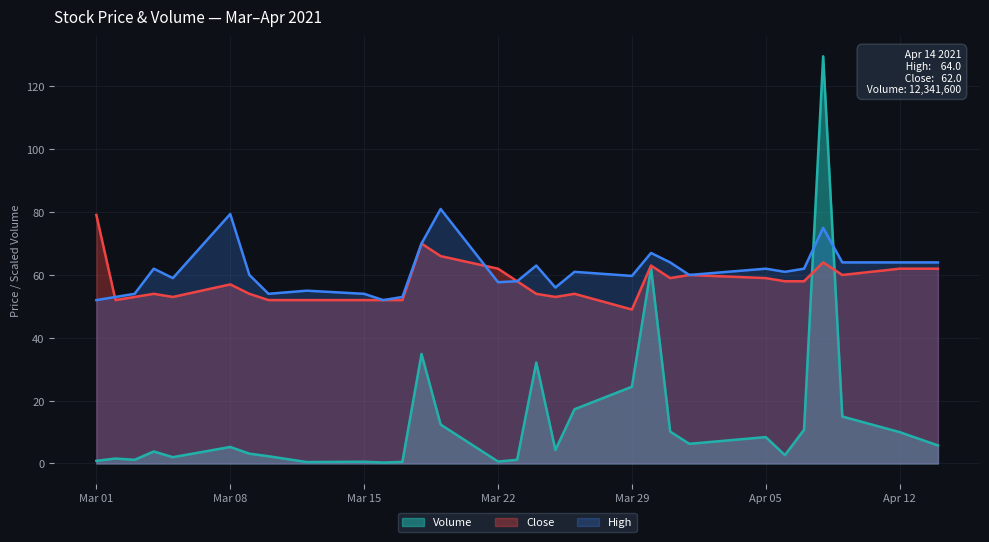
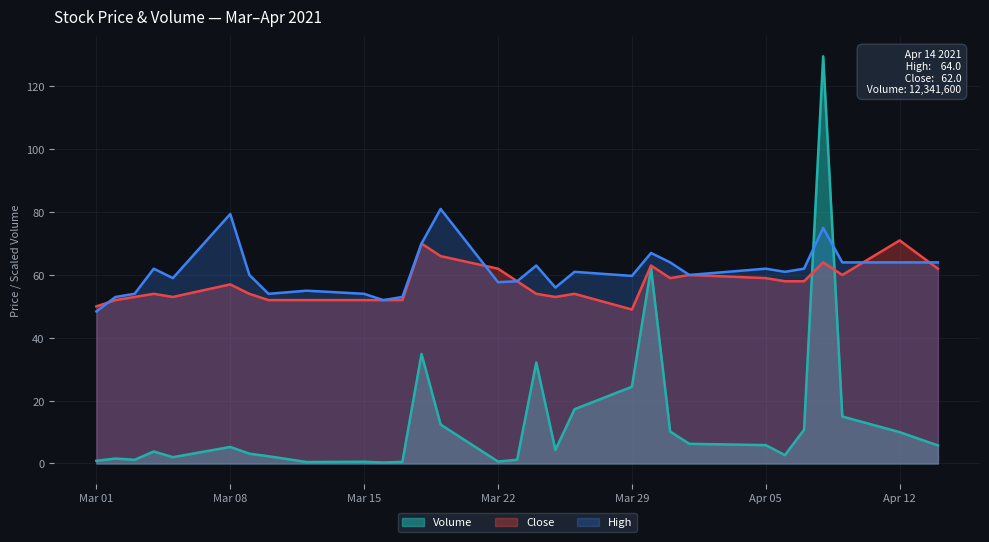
  {
    "Volume": {
      "Mar 01": 1,
      "Mar 08": 5,
      "Mar 15": 1,
      "Mar 22": 1,
      "Mar 29": 24,
-     "Apr 05": 8,
+     "Apr 05": 6,
      "Apr 12": 10
    },
    "Close": {
-     "Mar 01": 79,
+     "Mar 01": 50,
      "Mar 08": 57,
      "Mar 15": 52,
      "Mar 22": 62,
      "Mar 29": 49,
      "Apr 05": 59,
-     "Apr 12": 62
+     "Apr 12": 71
    },
    "High": {
-     "Mar 01": 52,
+     "Mar 01": 48,
      "Mar 08": 79,
      "Mar 15": 54,
      "Mar 22": 58,
      "Mar 29": 60,
      "Apr 05": 62,
      "Apr 12": 64
    }
  }
